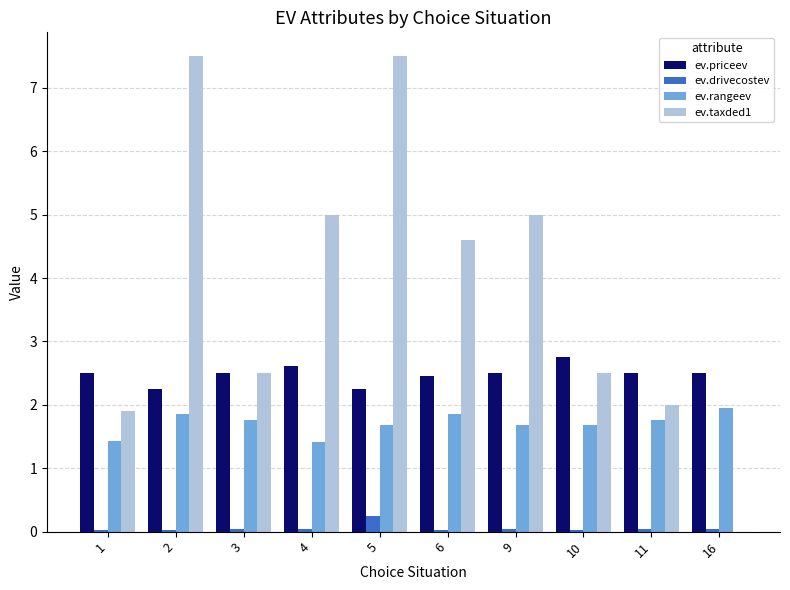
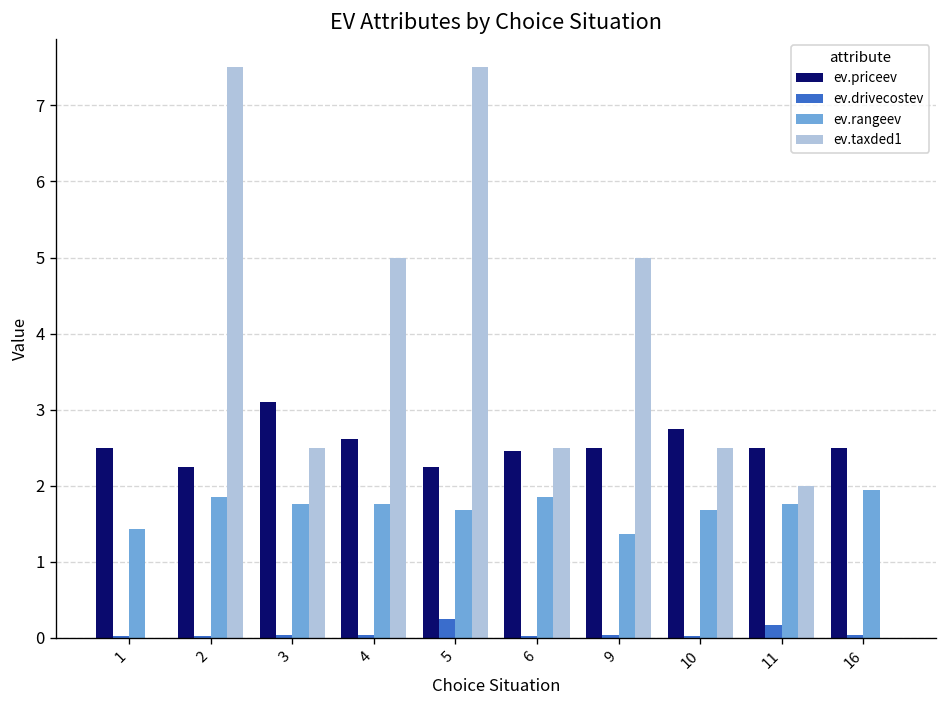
  {
    "ev.priceev": {
      "1": 2.5,
      "2": 2.3,
-     "3": 2.5,
+     "3": 3.1,
      "4": 2.6,
      "5": 2.3,
      "6": 2.5,
      "9": 2.5,
      "10": 2.8,
      "11": 2.5,
      "16": 2.5
    },
    "ev.drivecostev": {
      "3": 0.0,
      "4": 0.0,
      "5": 0.3,
      "9": 0.0,
-     "11": 0.0,
+     "11": 0.2,
      "16": 0.0
    },
    "ev.rangeev": {
      "1": 1.4,
      "2": 1.9,
      "3": 1.8,
-     "4": 1.4,
+     "4": 1.8,
      "5": 1.7,
      "6": 1.9,
-     "9": 1.7,
+     "9": 1.4,
      "10": 1.7,
      "11": 1.8,
      "16": 2.0
    },
    "ev.taxded1": {
-     "1": 1.9,
+     "1": 0.0,
      "2": 7.5,
      "3": 2.5,
      "4": 5.0,
      "5": 7.5,
-     "6": 4.6,
+     "6": 2.5,
      "9": 5.0,
      "10": 2.5,
      "11": 2.0,
      "16": 0.0
    }
  }
